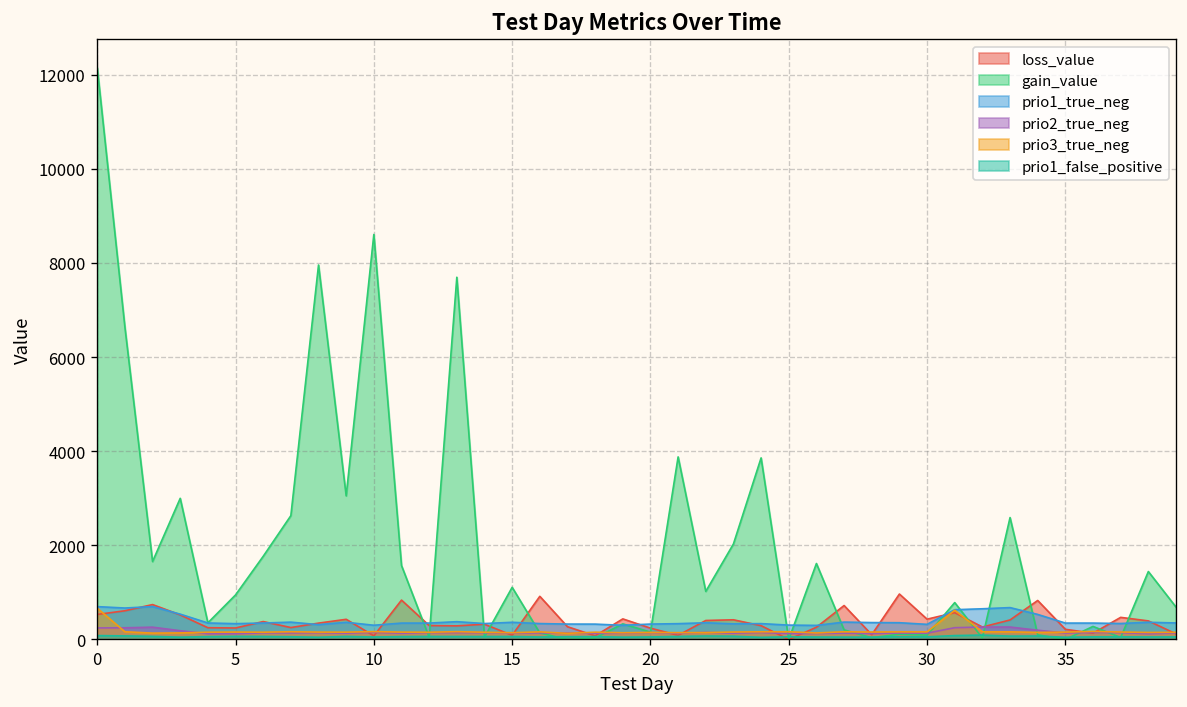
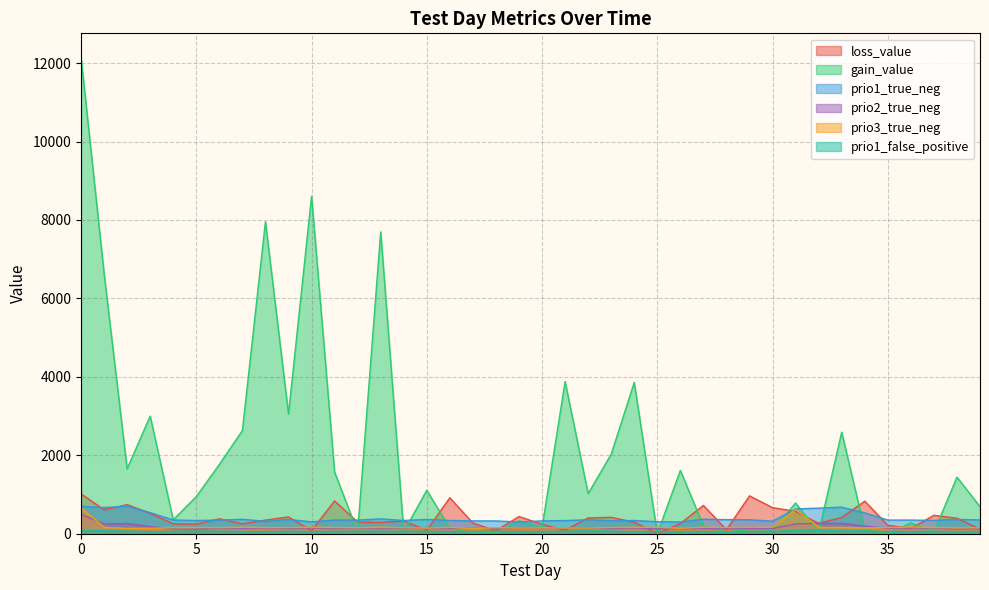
  {
    "loss_value": {
-     "0": 500,
+     "0": 1000,
      "5": 200,
      "20": 200,
-     "30": 400
+     "30": 700
    },
    "prio2_true_neg": {
-     "0": 200
+     "0": 500
    }
  }
